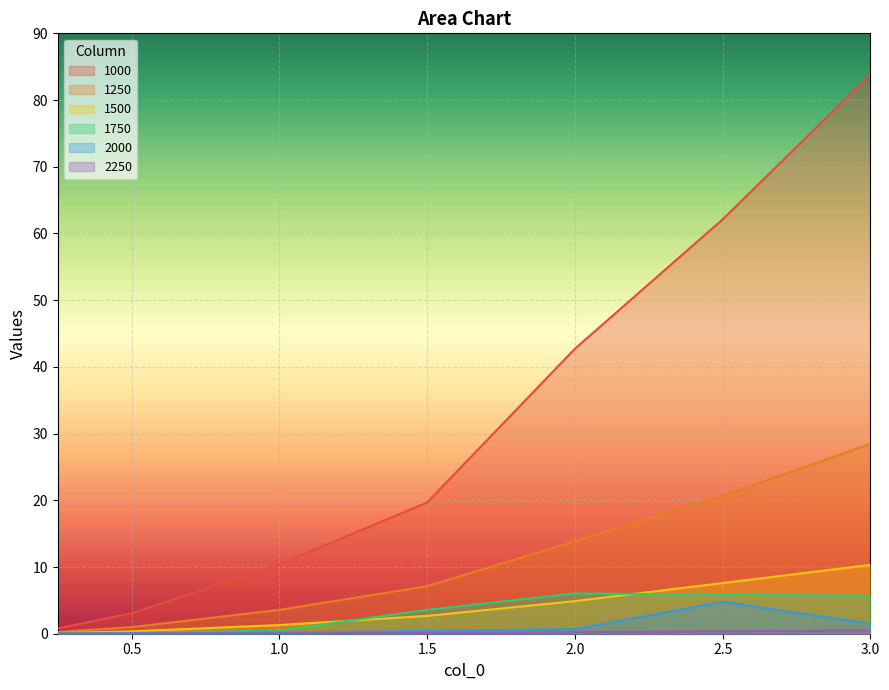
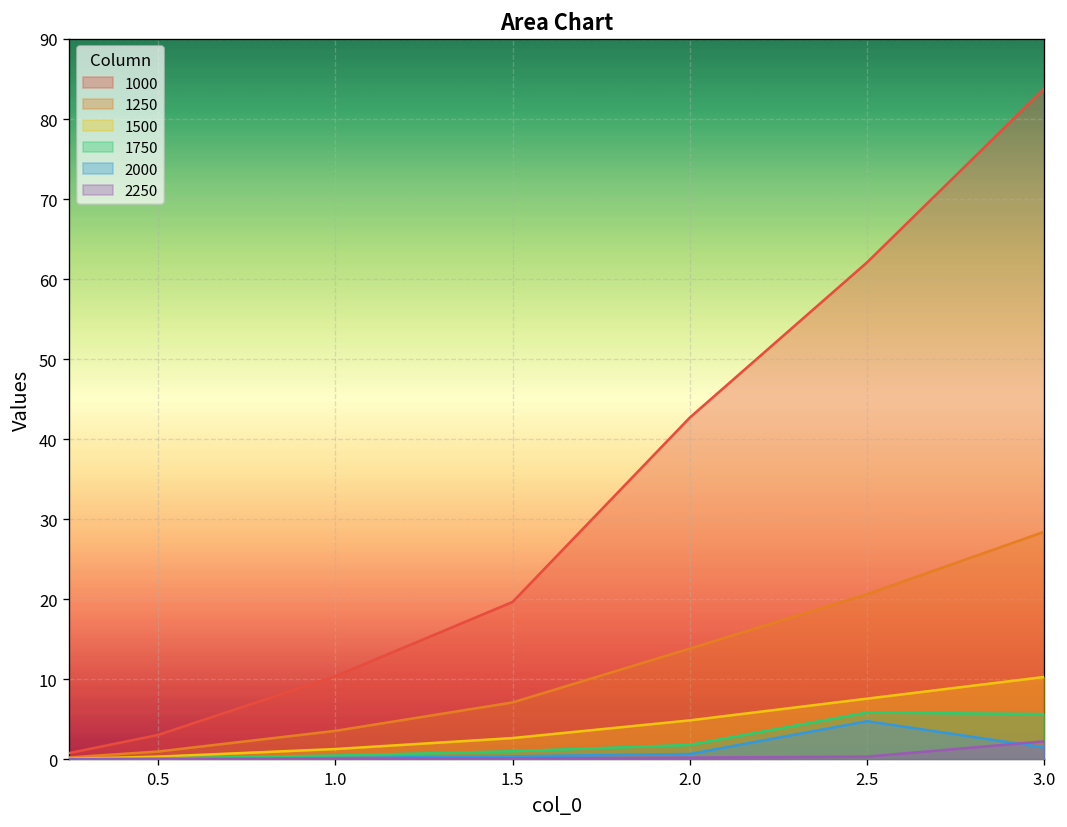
  {
    "1750": {
-     "1.5": 4,
-     "2.0": 6,
+     "1.5": 1,
+     "2.0": 2,
      "2.5": 6,
      "3.0": 6
    },
    "2000": {
      "2.0": 1,
      "2.5": 5,
      "3.0": 1
    },
    "2250": {
      "2.0": 0,
      "2.5": 0,
-     "3.0": 1
+     "3.0": 2
    }
  }
